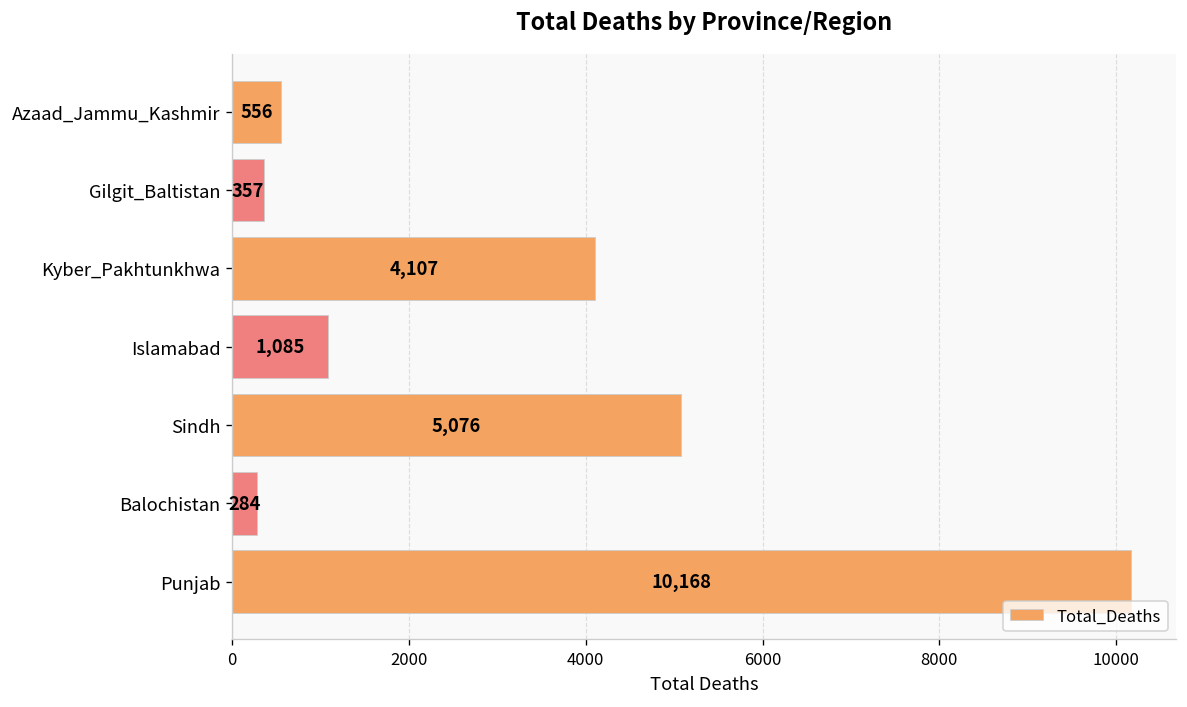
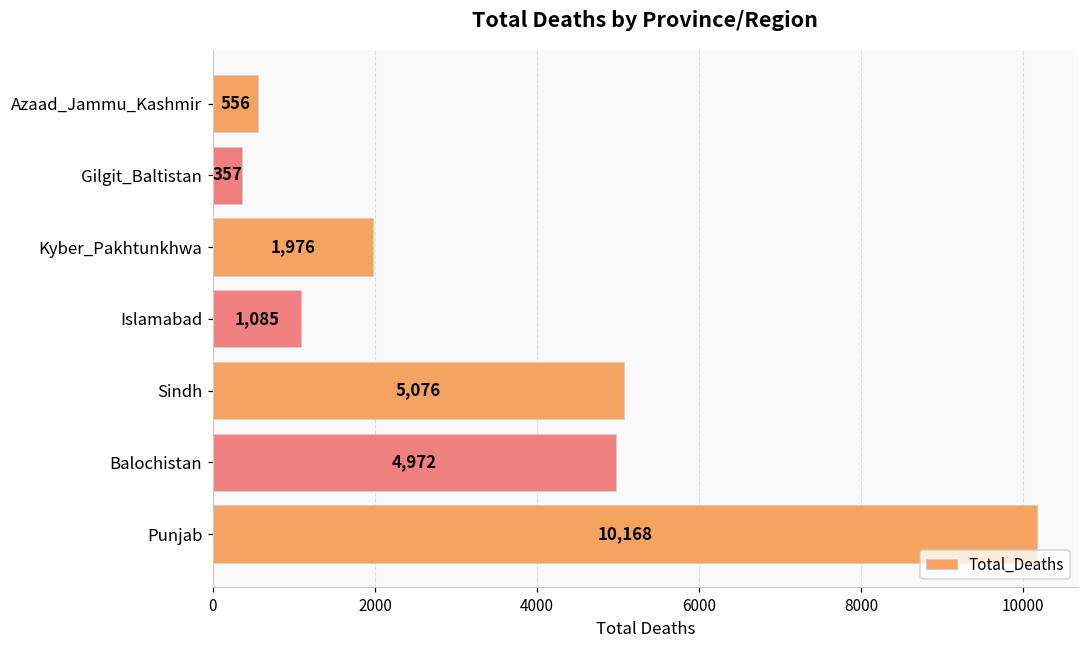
  {
    "Azaad_Jammu_Kashmir": "556",
    "Gilgit_Baltistan": "357",
-   "Kyber_Pakhtunkhwa": "4,107",
+   "Kyber_Pakhtunkhwa": "1,976",
    "Islamabad": "1,085",
    "Sindh": "5,076",
-   "Balochistan": "284",
+   "Balochistan": "4,972",
    "Punjab": "10,168"
  }
